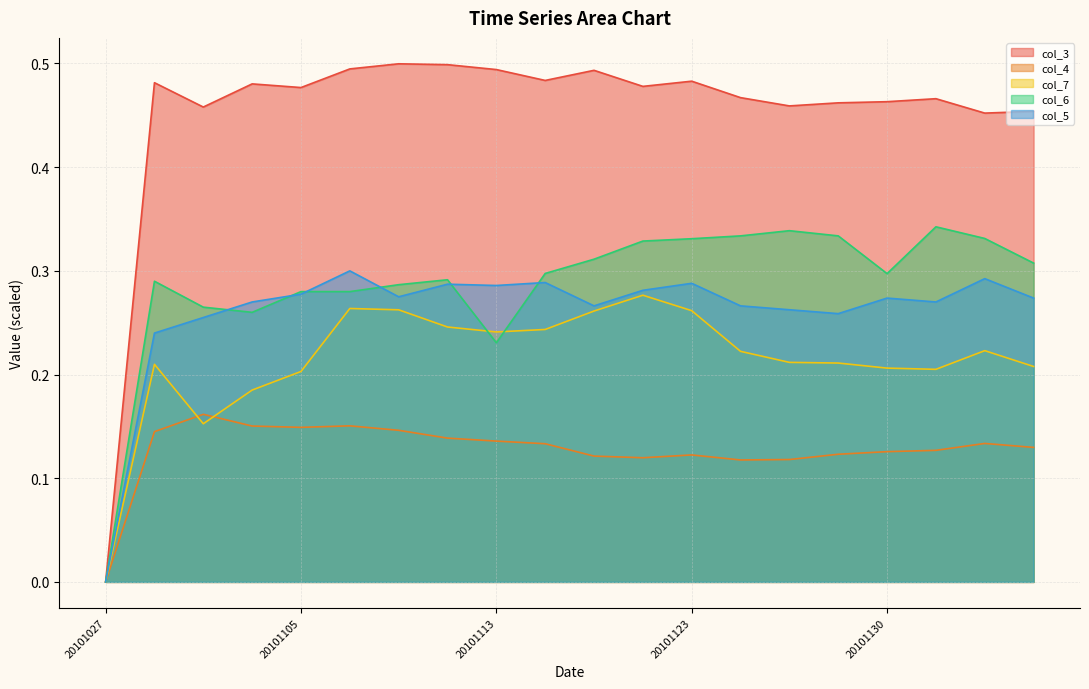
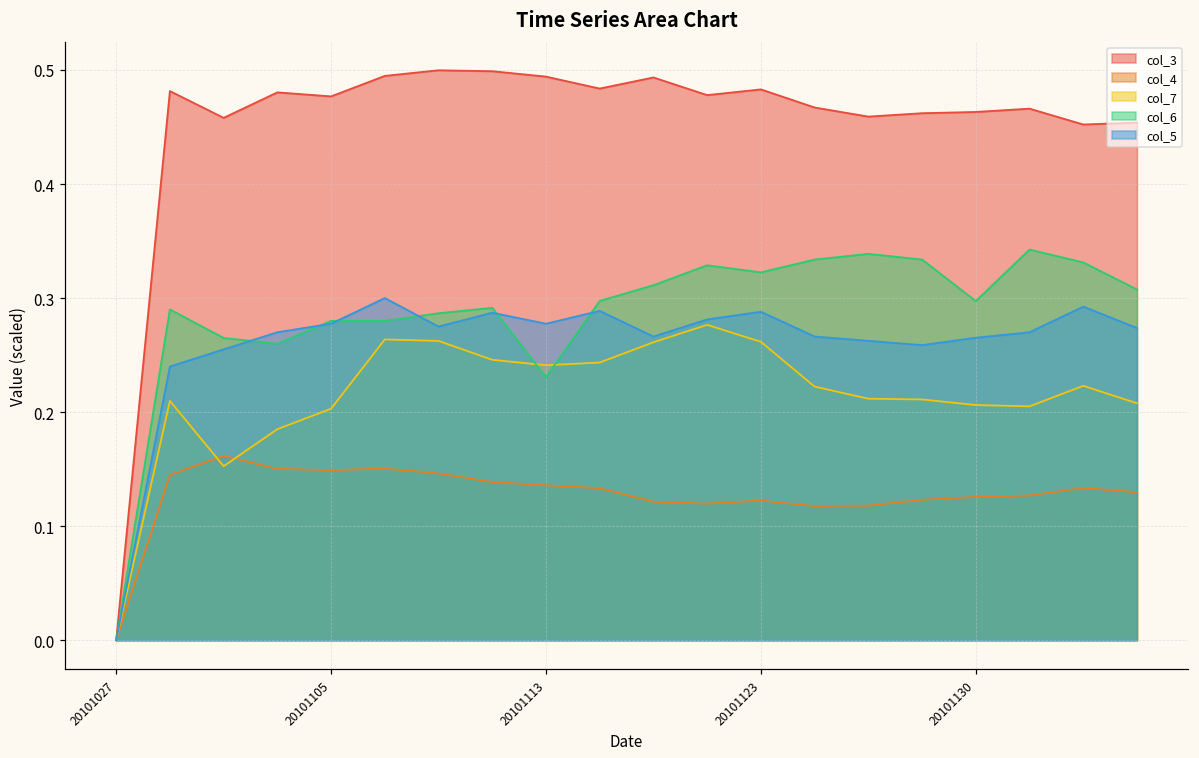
  {
    "col_6": {
      "20101105": 0.280,
      "20101113": 0.231,
-     "20101123": 0.331,
+     "20101123": 0.323,
      "20101130": 0.297
    },
    "col_5": {
      "20101105": 0.277,
-     "20101113": 0.286,
+     "20101113": 0.277,
      "20101123": 0.288,
-     "20101130": 0.274
+     "20101130": 0.265
    }
  }
